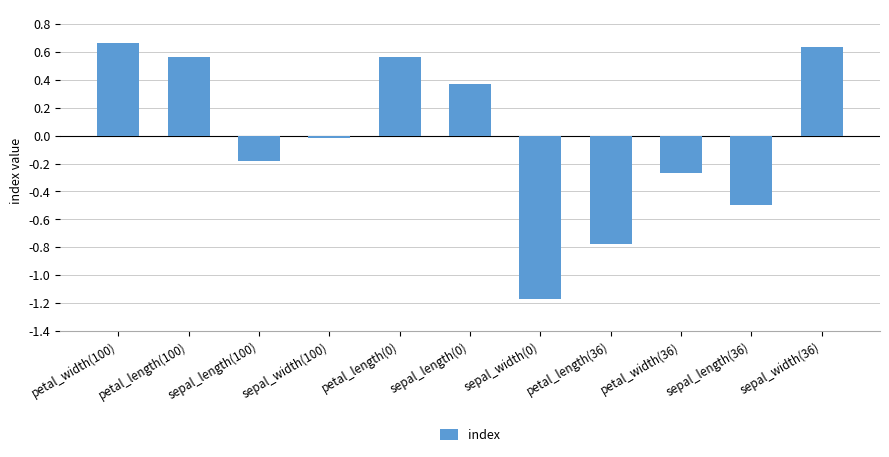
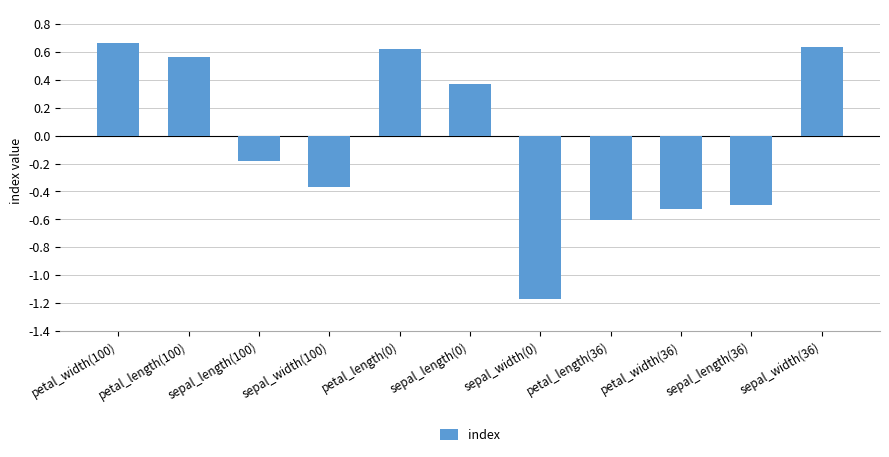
  {
    "petal_width(100)": 0.66,
    "petal_length(100)": 0.56,
    "sepal_length(100)": -0.18,
-   "sepal_width(100)": -0.02,
-   "petal_length(0)": 0.56,
+   "sepal_width(100)": -0.37,
+   "petal_length(0)": 0.62,
    "sepal_length(0)": 0.37,
    "sepal_width(0)": -1.17,
-   "petal_length(36)": -0.78,
-   "petal_width(36)": -0.27,
+   "petal_length(36)": -0.60,
+   "petal_width(36)": -0.53,
    "sepal_length(36)": -0.50,
    "sepal_width(36)": 0.63
  }
